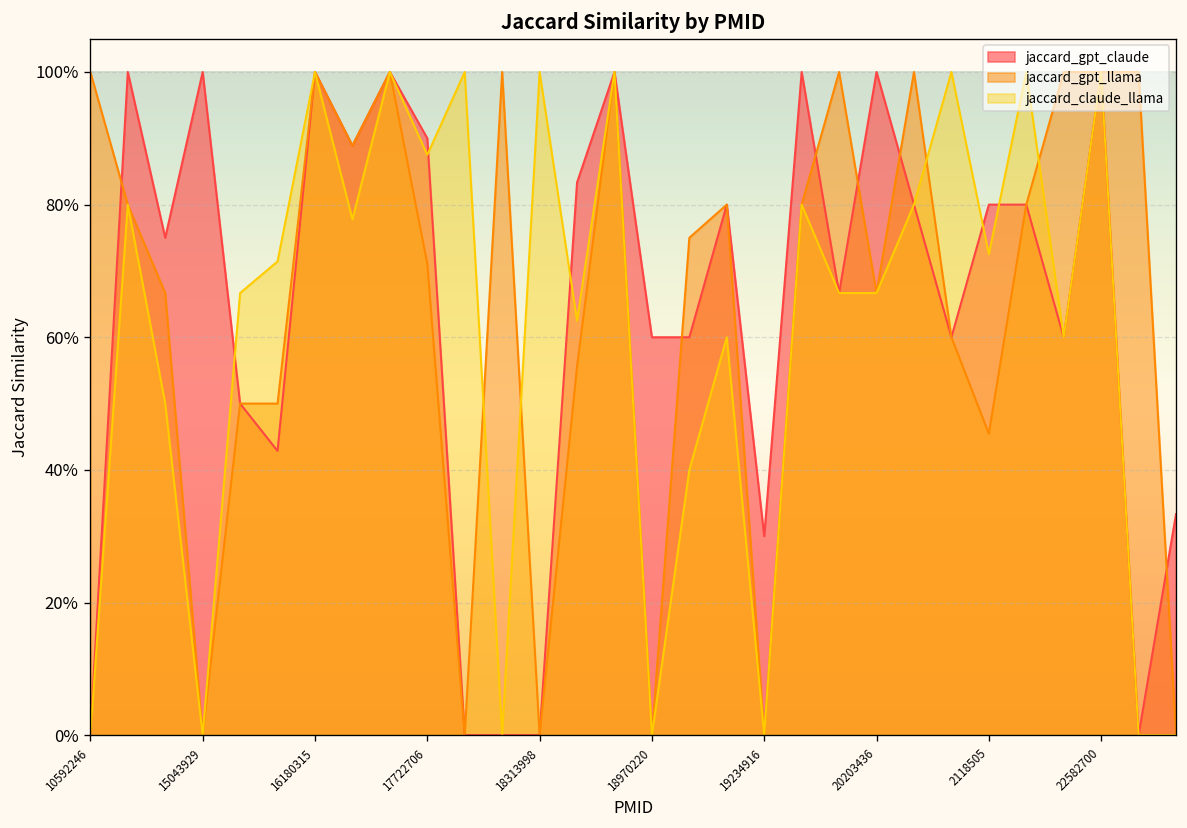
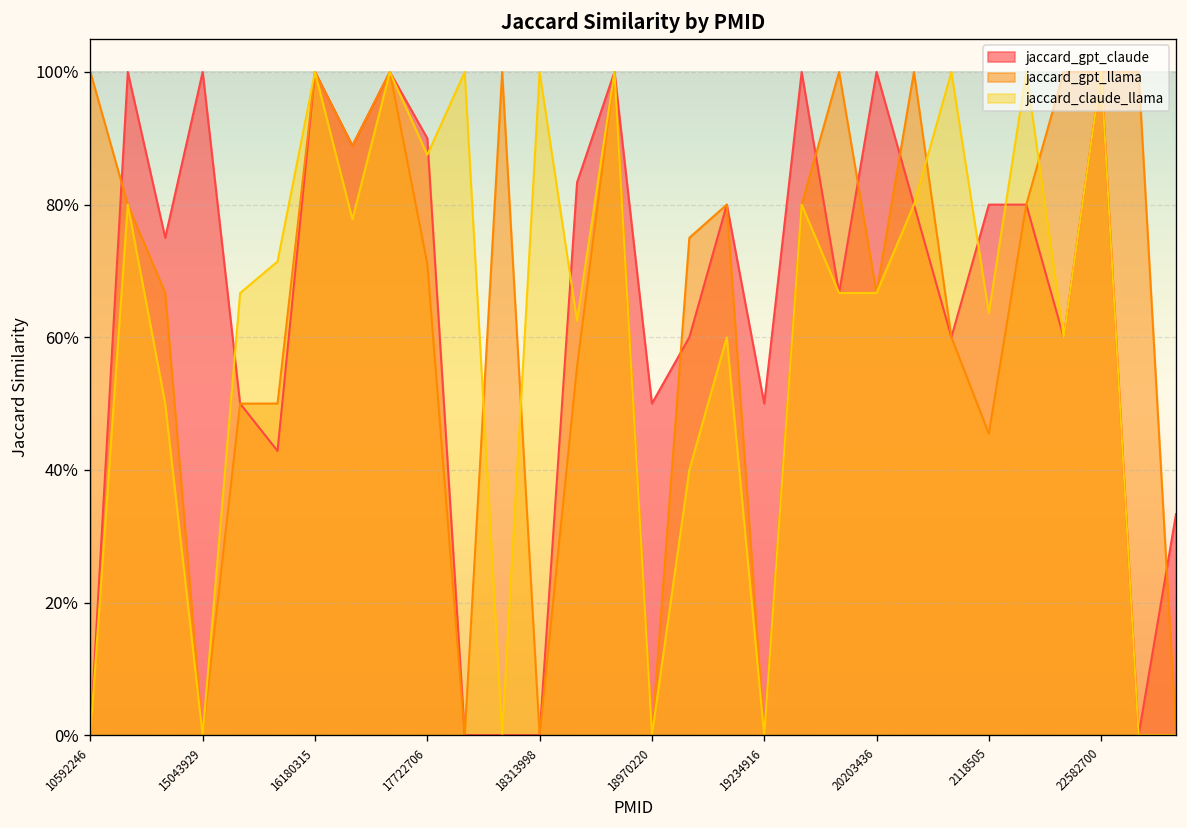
  {
    "jaccard_gpt_claude": {
      "15043929": "100%",
      "17722706": "90%",
-     "18970220": "60%",
-     "19234916": "30%",
+     "18970220": "50%",
+     "19234916": "50%",
      "20203436": "100%",
      "2118505": "80%"
    },
    "jaccard_gpt_llama": {
      "10592246": "100%",
      "17722706": "71%",
      "2118505": "45%"
    },
    "jaccard_claude_llama": {
      "17722706": "88%",
      "18313998": "100%",
-     "2118505": "73%"
+     "2118505": "64%"
    }
  }
